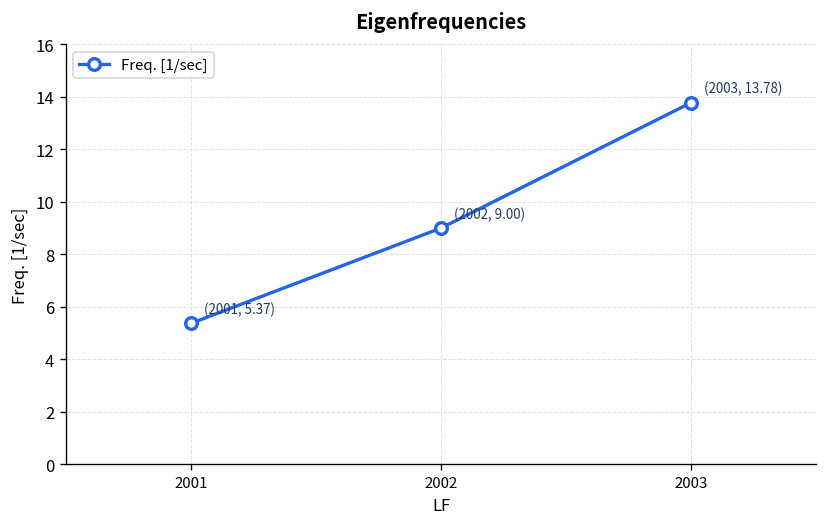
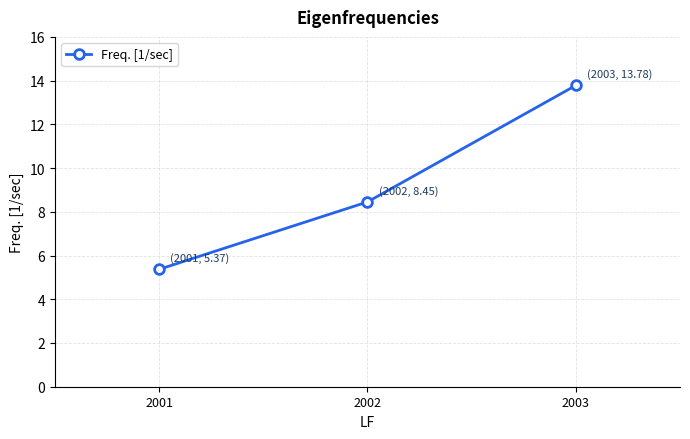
  {
    "2001": 5.37,
-   "2002": 9.00,
+   "2002": 8.45,
    "2003": 13.78
  }
